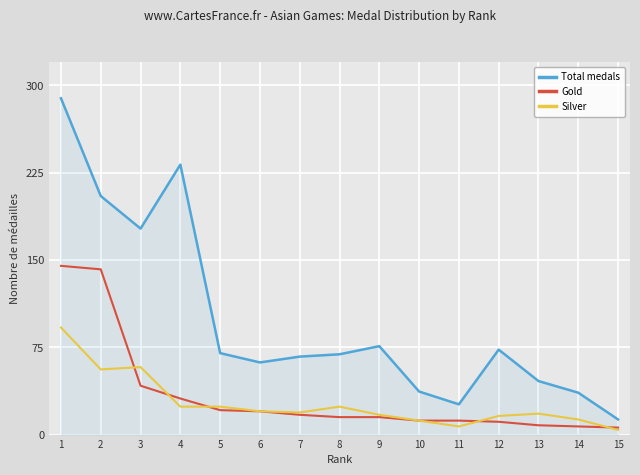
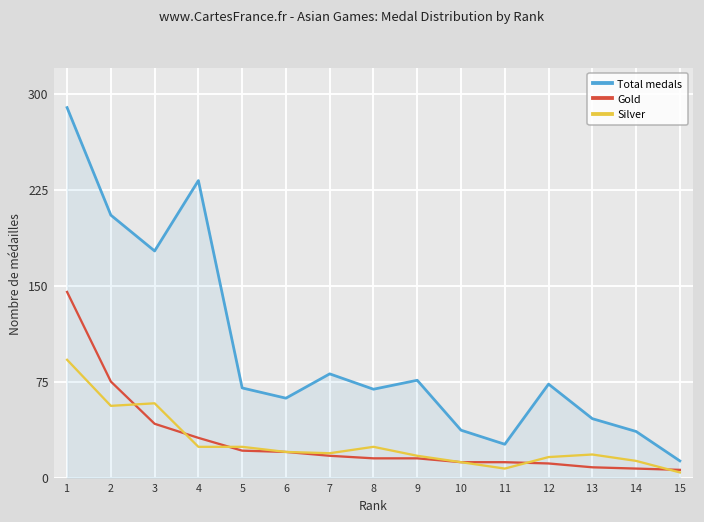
  {
    "Total medals": {
      "1": 289,
      "2": 205,
      "3": 177,
      "4": 232,
      "5": 70,
      "6": 62,
-     "7": 67,
+     "7": 81,
      "8": 69,
      "9": 76,
      "10": 37,
      "11": 26,
      "12": 73,
      "13": 46,
      "14": 36,
      "15": 13
    },
    "Gold": {
      "1": 145,
-     "2": 142,
+     "2": 75,
      "3": 42,
      "4": 31,
      "5": 21,
      "8": 15,
      "11": 12,
      "12": 11,
      "13": 8,
      "14": 7
    },
    "Silver": {
      "1": 92,
      "2": 56,
      "3": 58,
      "4": 24,
      "5": 24,
      "8": 24,
      "11": 7,
      "12": 16,
      "13": 18,
      "14": 13
    }
  }
